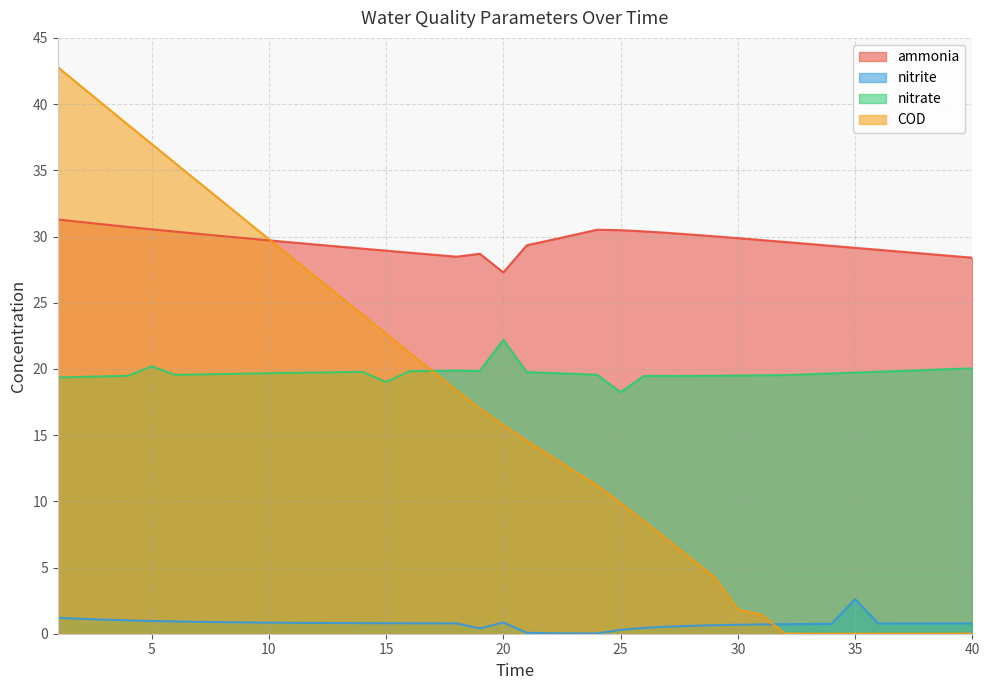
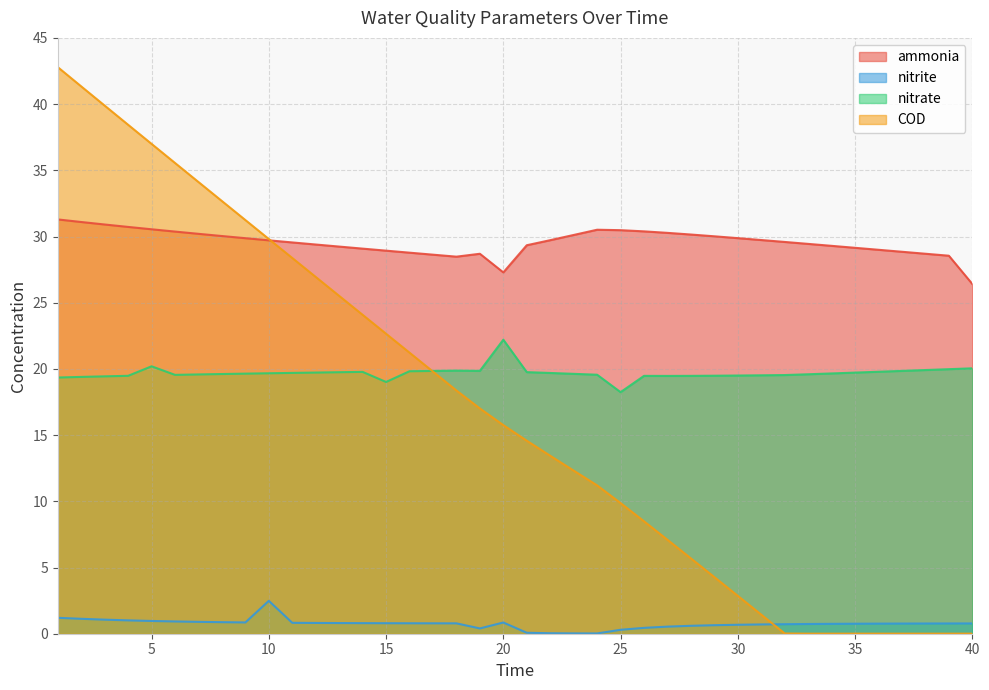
  {
    "ammonia": {
      "5": 30.5,
      "15": 28.9,
      "20": 27.3,
      "25": 30.5,
      "30": 29.9,
      "35": 29.1,
-     "40": 28.4
+     "40": 26.4
    },
    "nitrite": {
      "5": 1.0,
-     "10": 0.8,
+     "10": 2.5,
      "15": 0.8,
      "20": 0.8,
      "25": 0.3,
      "30": 0.7,
-     "35": 2.6,
+     "35": 0.8,
      "40": 0.8
    },
    "nitrate": {
      "5": 20.2,
      "10": 19.7,
      "15": 19.0,
      "20": 22.2,
      "25": 18.2,
      "30": 19.5,
      "35": 19.7,
      "40": 20.0
    },
    "COD": {
      "5": 37.0,
      "15": 22.7,
      "20": 15.8,
      "25": 9.9,
-     "30": 1.8,
+     "30": 2.9,
      "35": 0.0,
      "40": 0.0
    }
  }
